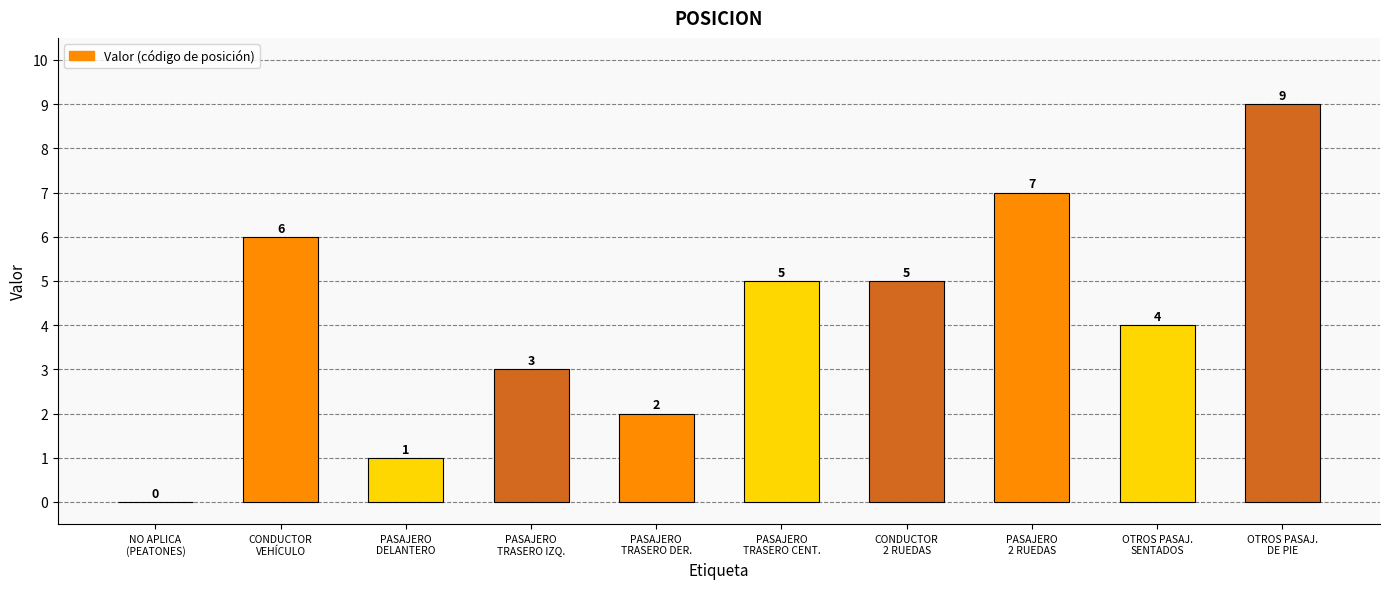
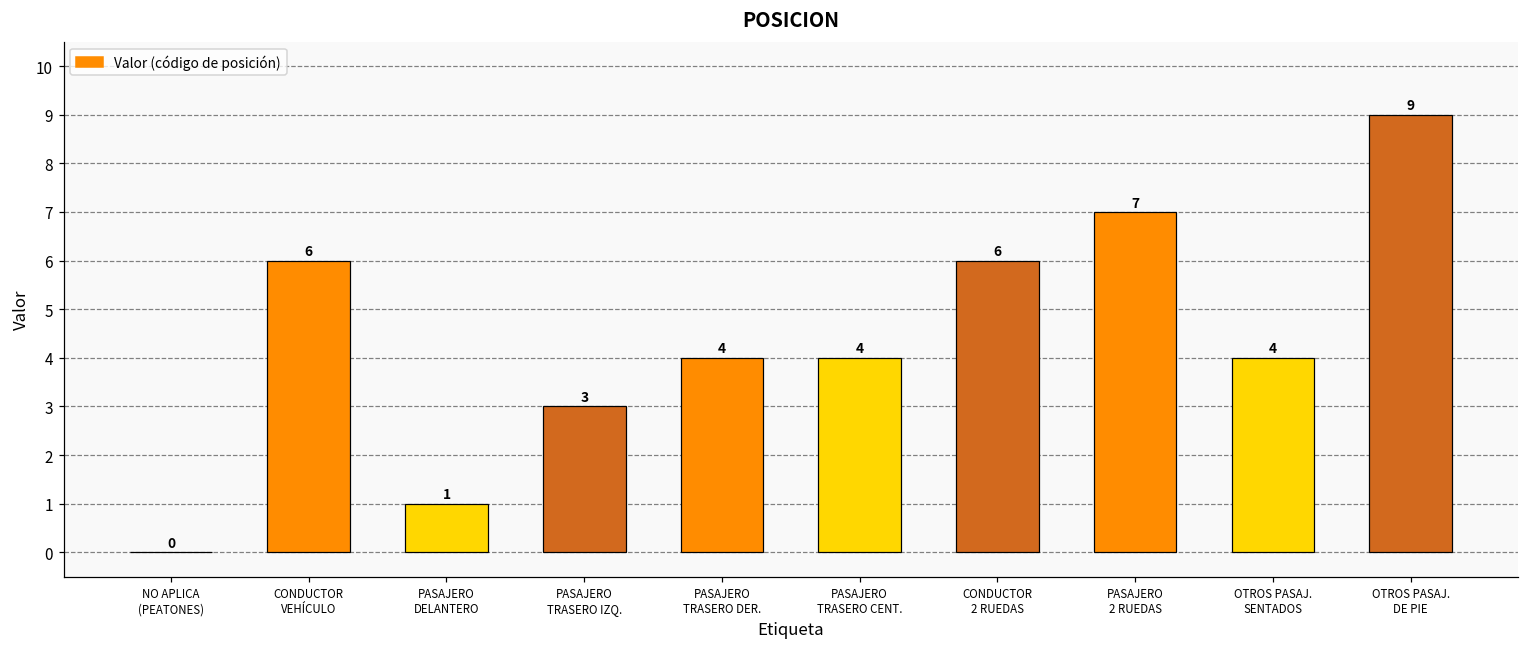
  {
    "NO APLICA (PEATONES)": 0,
    "CONDUCTOR VEHÍCULO": 6,
    "PASAJERO DELANTERO": 1,
    "PASAJERO TRASERO IZQ.": 3,
-   "PASAJERO TRASERO DER.": 2,
-   "PASAJERO TRASERO CENT.": 5,
-   "CONDUCTOR 2 RUEDAS": 5,
+   "PASAJERO TRASERO DER.": 4,
+   "PASAJERO TRASERO CENT.": 4,
+   "CONDUCTOR 2 RUEDAS": 6,
    "PASAJERO 2 RUEDAS": 7,
    "OTROS PASAJ. SENTADOS": 4,
    "OTROS PASAJ. DE PIE": 9
  }
